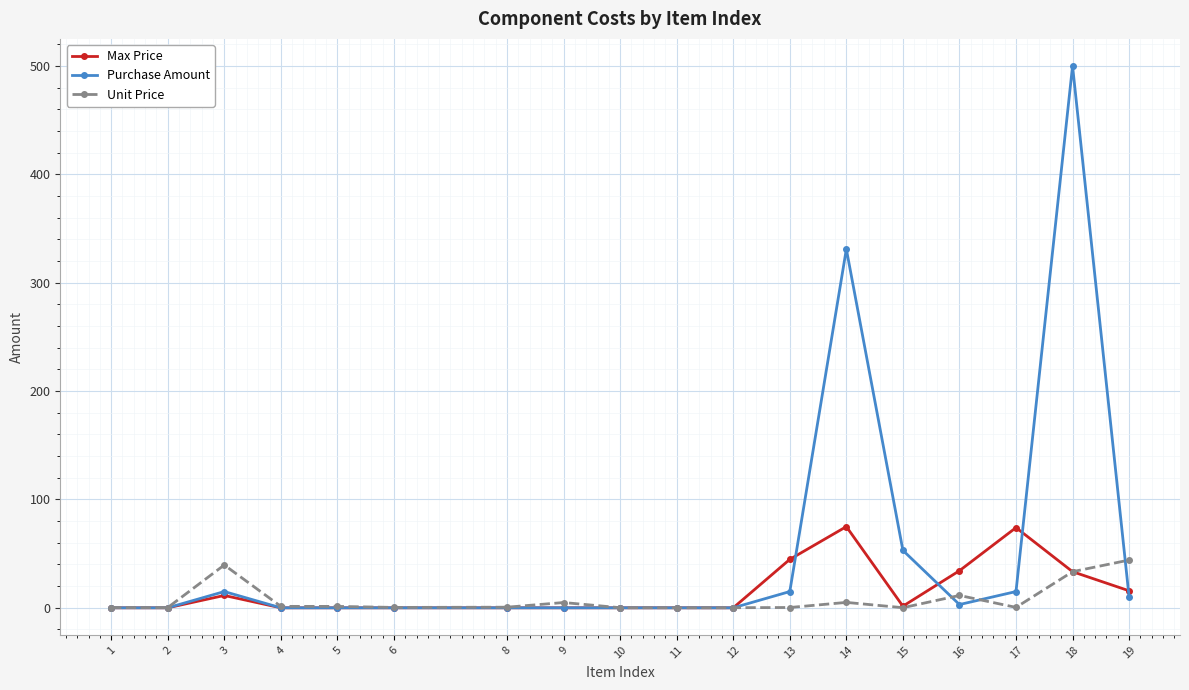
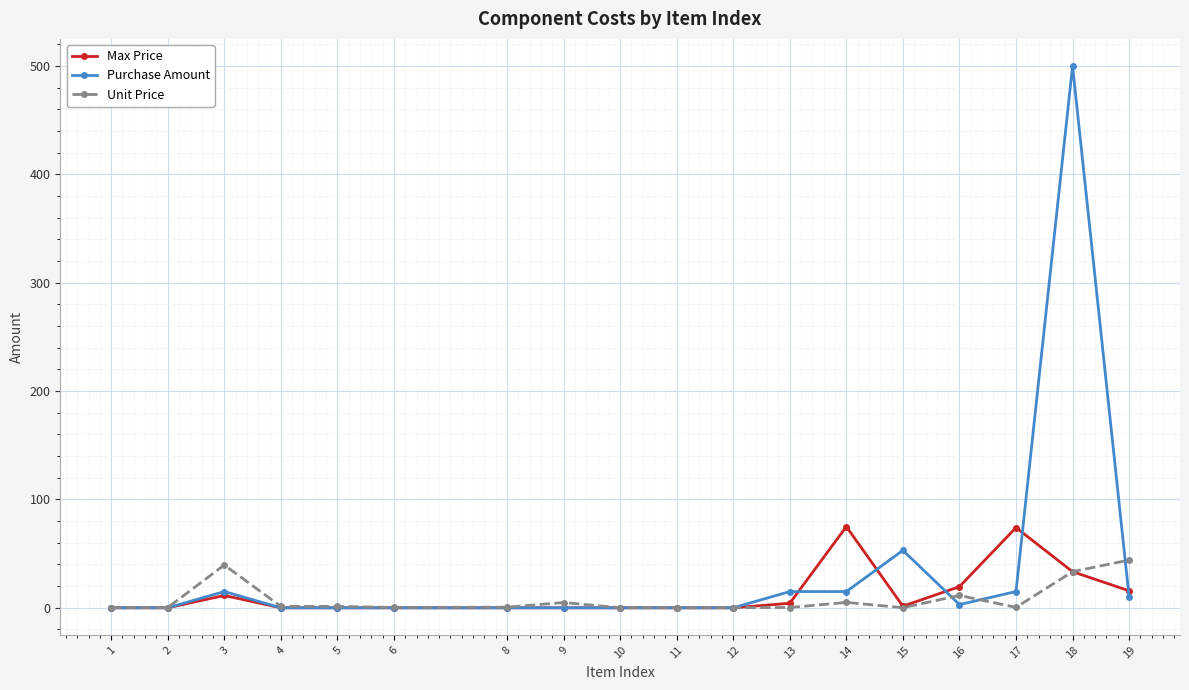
  {
    "Max Price": {
      "3": 11,
-     "13": 45,
+     "13": 4,
      "14": 75,
-     "16": 34,
+     "16": 20,
      "17": 74,
      "19": 16
    },
    "Purchase Amount": {
      "3": 15,
      "13": 15,
-     "14": 331,
+     "14": 15,
      "15": 53,
      "16": 3,
      "17": 15,
      "18": 500,
      "19": 10
    },
    "Unit Price": {
      "3": 40,
      "9": 5,
      "13": 0,
      "14": 5,
      "16": 11,
      "17": 0,
      "19": 44
    }
  }
